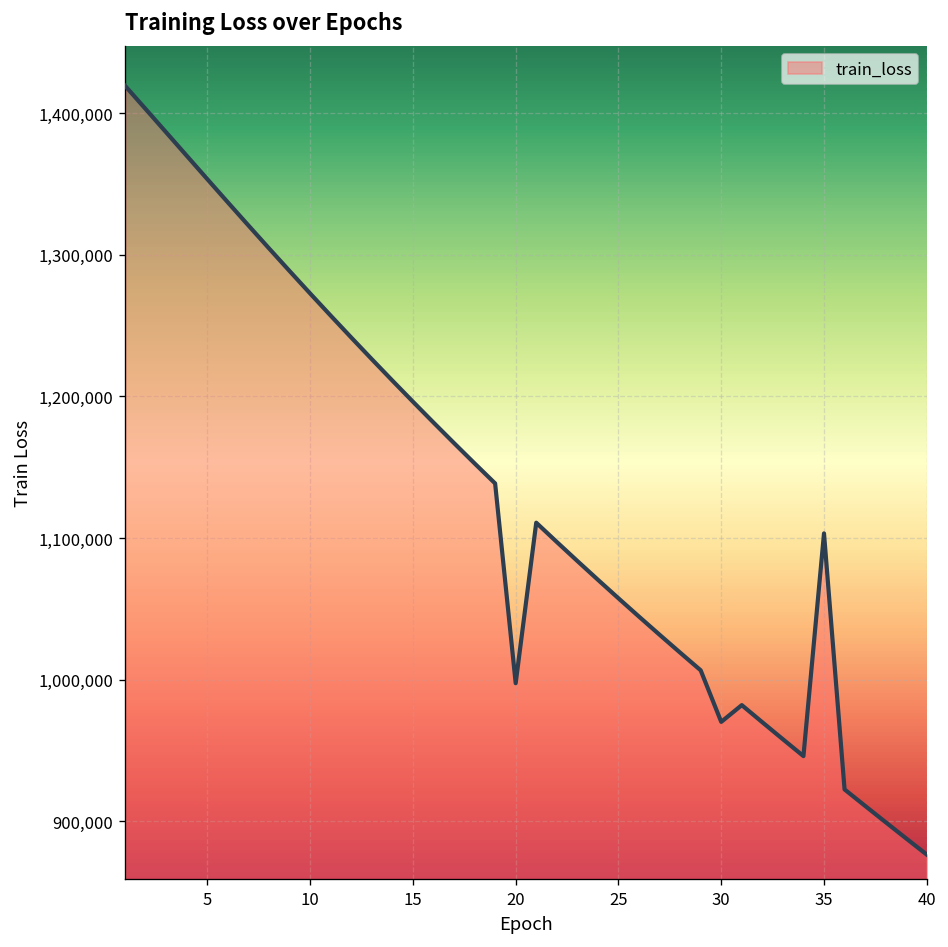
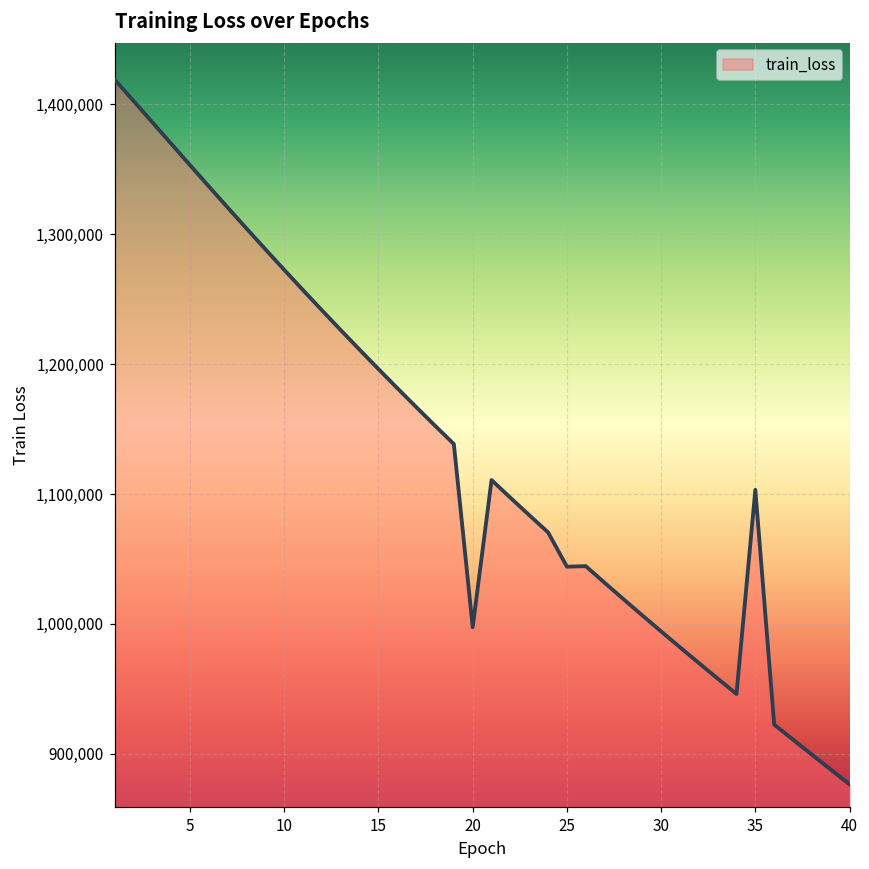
  {
    "5": "1,353,000",
    "10": "1,273,000",
    "15": "1,196,000",
    "20": "997,000",
-   "25": "1,057,000",
-   "30": "970,000",
+   "25": "1,044,000",
+   "30": "994,000",
    "35": "1,103,000",
    "40": "876,000"
  }
